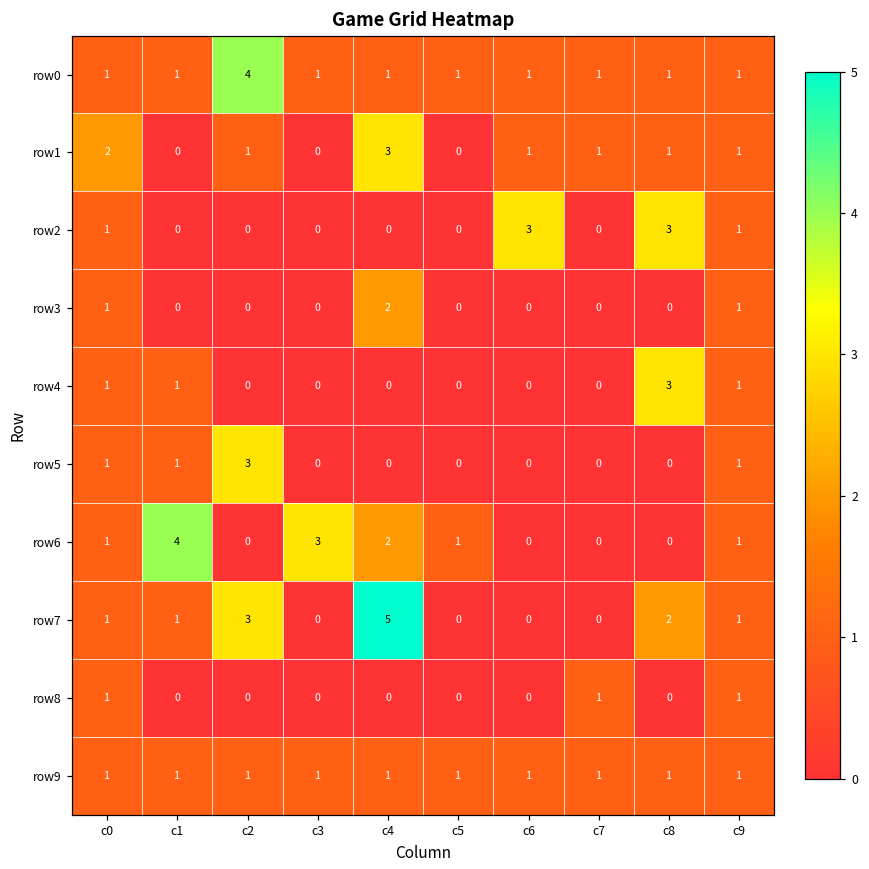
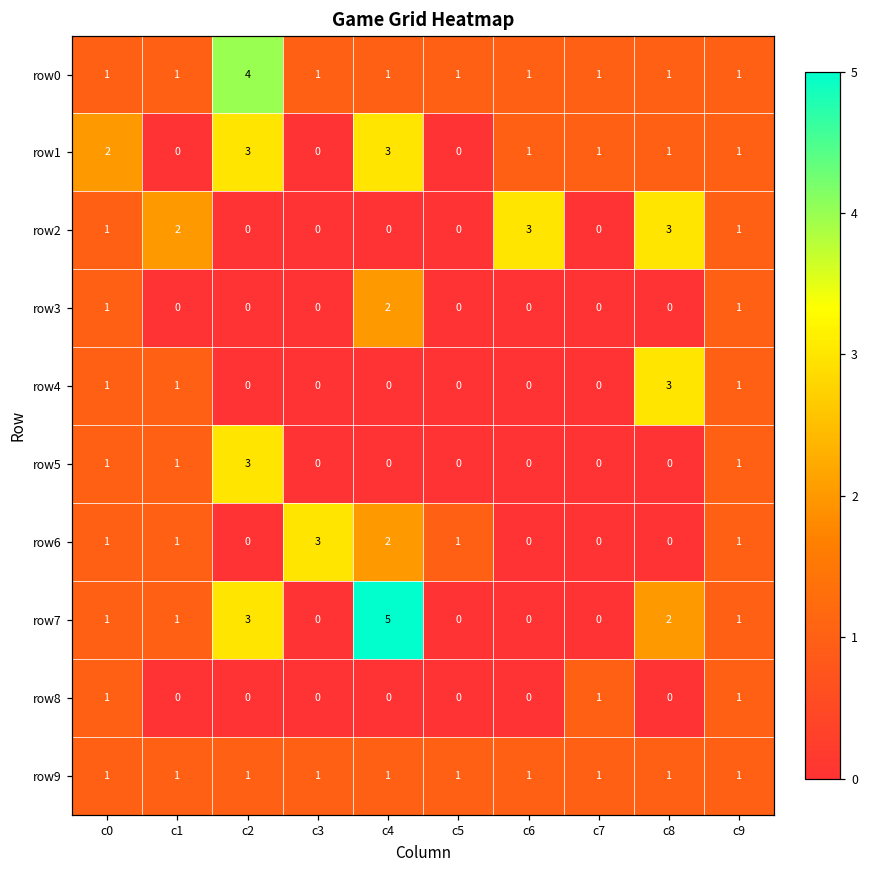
  {
    "row0": {
      "c0": 1,
      "c1": 1,
      "c2": 4,
      "c3": 1,
      "c4": 1,
      "c5": 1,
      "c6": 1,
      "c7": 1,
      "c8": 1,
      "c9": 1
    },
    "row1": {
      "c0": 2,
      "c1": 0,
-     "c2": 1,
+     "c2": 3,
      "c3": 0,
      "c4": 3,
      "c5": 0,
      "c6": 1,
      "c7": 1,
      "c8": 1,
      "c9": 1
    },
    "row2": {
      "c0": 1,
-     "c1": 0,
+     "c1": 2,
      "c2": 0,
      "c3": 0,
      "c4": 0,
      "c5": 0,
      "c6": 3,
      "c7": 0,
      "c8": 3,
      "c9": 1
    },
    "row3": {
      "c0": 1,
      "c1": 0,
      "c2": 0,
      "c3": 0,
      "c4": 2,
      "c5": 0,
      "c6": 0,
      "c7": 0,
      "c8": 0,
      "c9": 1
    },
    "row4": {
      "c0": 1,
      "c1": 1,
      "c2": 0,
      "c3": 0,
      "c4": 0,
      "c5": 0,
      "c6": 0,
      "c7": 0,
      "c8": 3,
      "c9": 1
    },
    "row5": {
      "c0": 1,
      "c1": 1,
      "c2": 3,
      "c3": 0,
      "c4": 0,
      "c5": 0,
      "c6": 0,
      "c7": 0,
      "c8": 0,
      "c9": 1
    },
    "row6": {
      "c0": 1,
-     "c1": 4,
+     "c1": 1,
      "c2": 0,
      "c3": 3,
      "c4": 2,
      "c5": 1,
      "c6": 0,
      "c7": 0,
      "c8": 0,
      "c9": 1
    },
    "row7": {
      "c0": 1,
      "c1": 1,
      "c2": 3,
      "c3": 0,
      "c4": 5,
      "c5": 0,
      "c6": 0,
      "c7": 0,
      "c8": 2,
      "c9": 1
    },
    "row8": {
      "c0": 1,
      "c1": 0,
      "c2": 0,
      "c3": 0,
      "c4": 0,
      "c5": 0,
      "c6": 0,
      "c7": 1,
      "c8": 0,
      "c9": 1
    },
    "row9": {
      "c0": 1,
      "c1": 1,
      "c2": 1,
      "c3": 1,
      "c4": 1,
      "c5": 1,
      "c6": 1,
      "c7": 1,
      "c8": 1,
      "c9": 1
    }
  }
